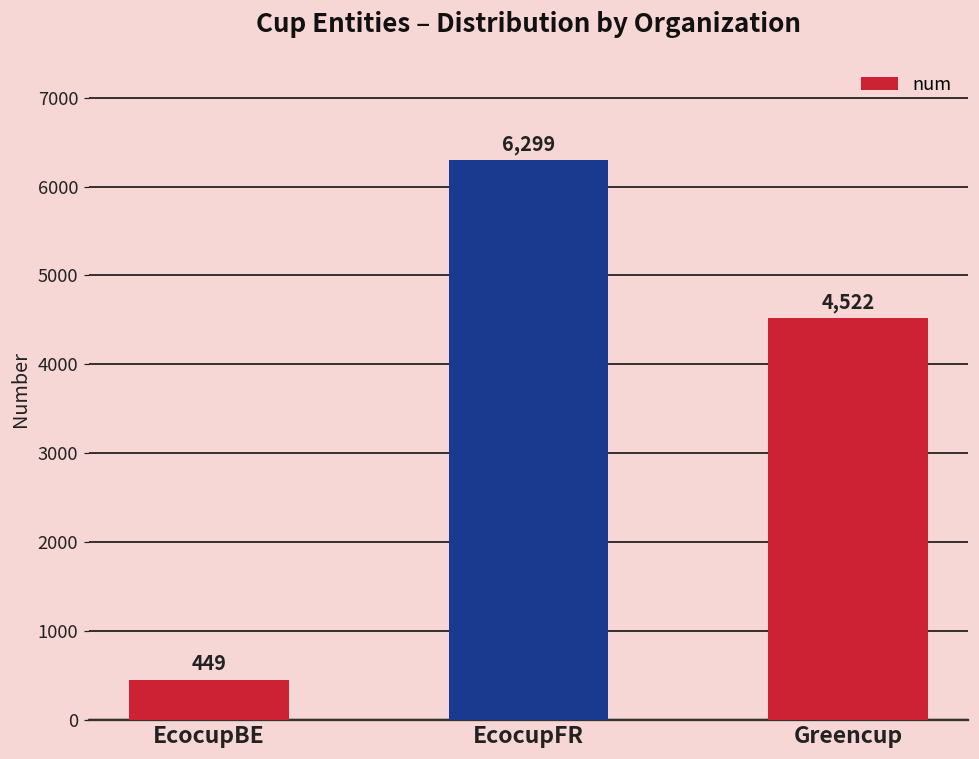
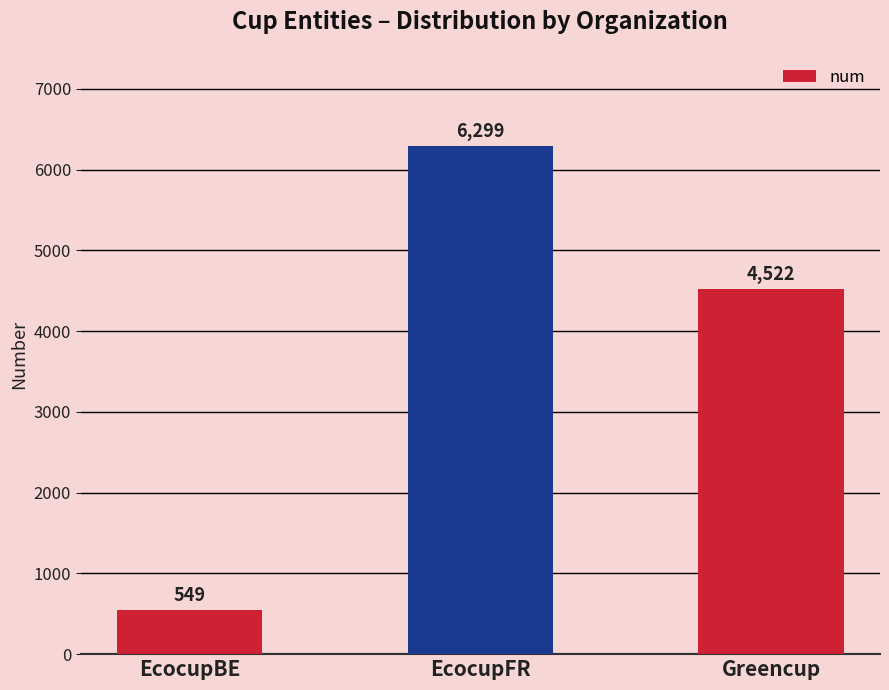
  {
-   "EcocupBE": "449",
+   "EcocupBE": "549",
    "EcocupFR": "6,299",
    "Greencup": "4,522"
  }
